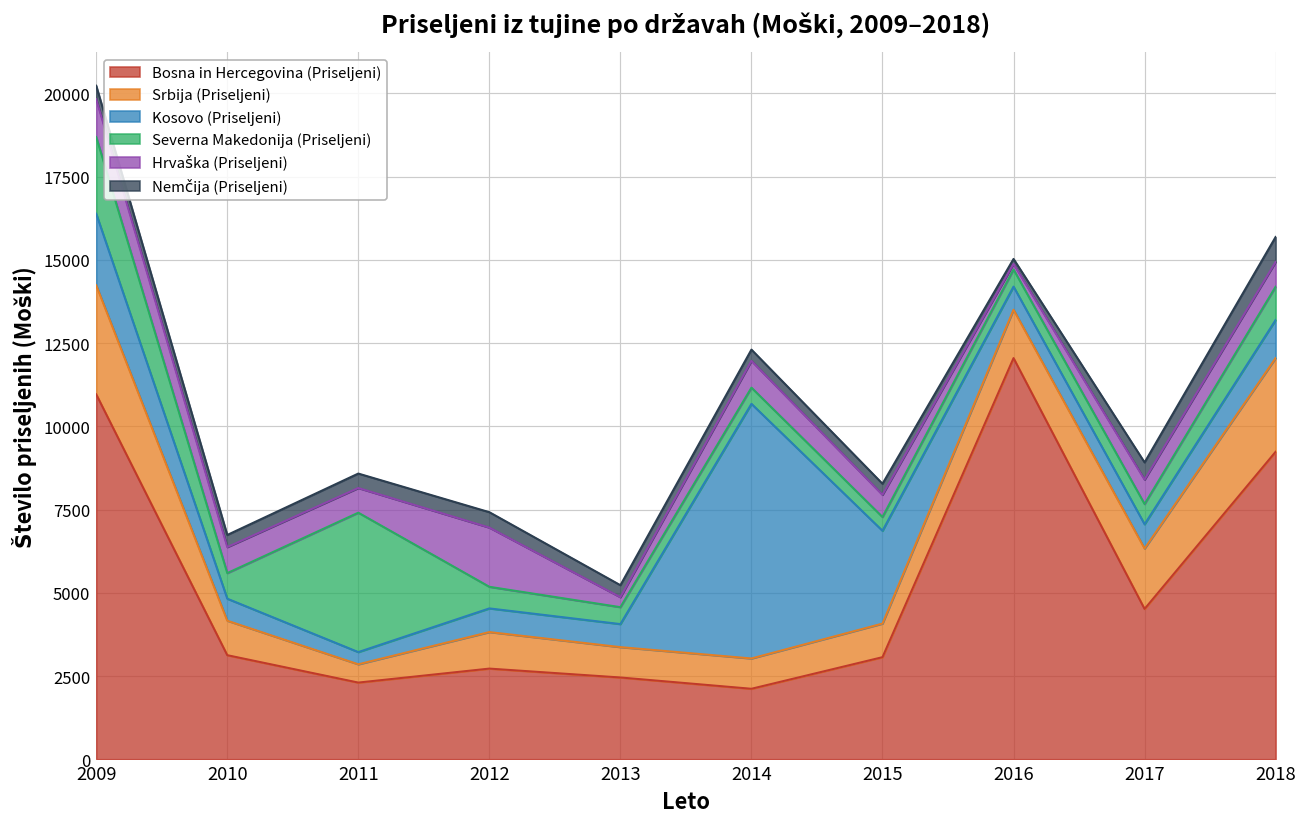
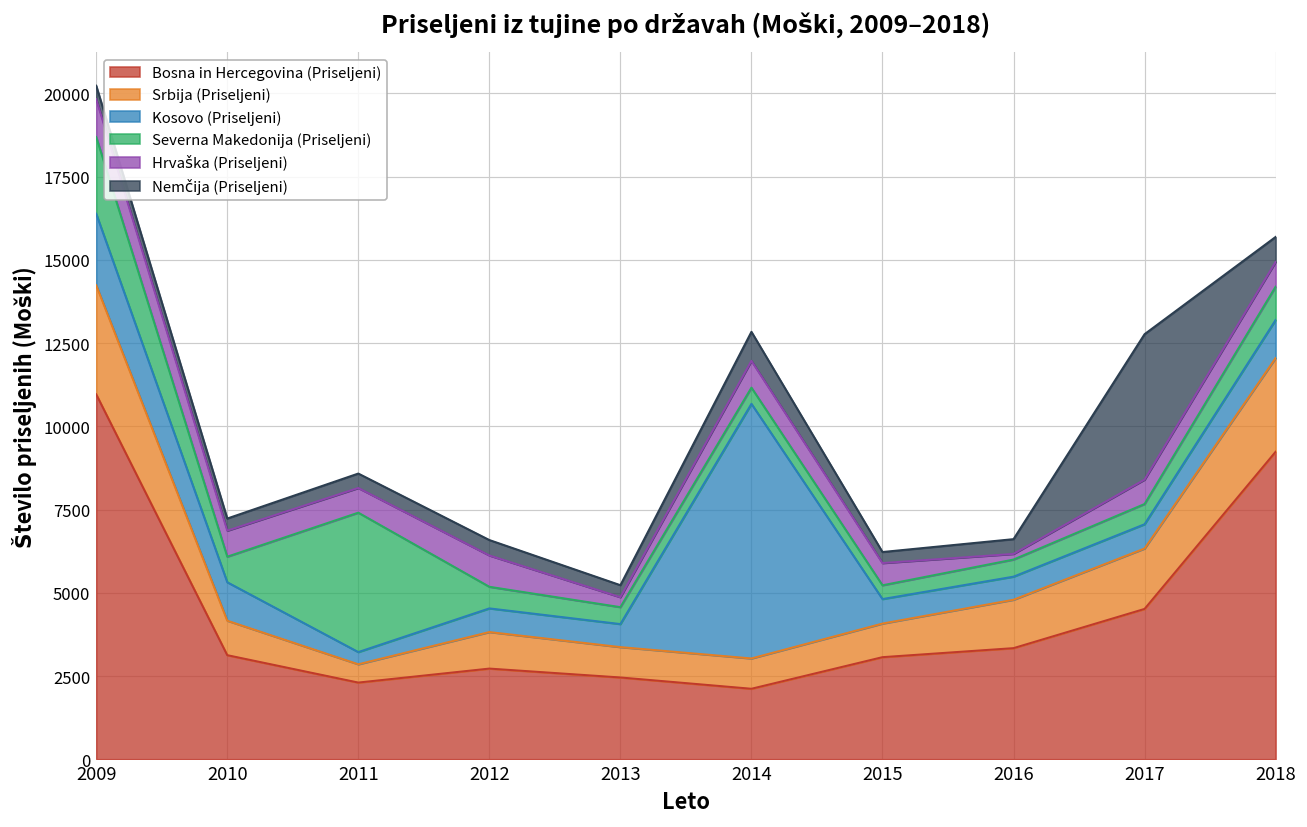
  {
    "Bosna in Hercegovina (Priseljeni)": {
      "2009": 11000,
      "2010": 3100,
      "2011": 2300,
      "2012": 2700,
      "2013": 2500,
      "2014": 2100,
      "2015": 3100,
-     "2016": 12100,
+     "2016": 3300,
      "2017": 4500,
      "2018": 9200
    },
    "Srbija (Priseljeni)": {
      "2009": 3300,
      "2010": 1000,
      "2011": 500,
      "2012": 1100,
      "2013": 900,
      "2014": 900,
      "2015": 1000,
      "2016": 1500,
      "2017": 1800,
      "2018": 2800
    },
    "Kosovo (Priseljeni)": {
      "2009": 2100,
-     "2010": 700,
+     "2010": 1200,
      "2011": 400,
      "2012": 700,
      "2013": 700,
      "2014": 7600,
-     "2015": 2800,
+     "2015": 700,
      "2016": 700,
      "2017": 700,
      "2018": 1100
    },
    "Severna Makedonija (Priseljeni)": {
      "2009": 2300,
      "2010": 800,
      "2011": 4200,
      "2012": 600,
      "2013": 500,
      "2014": 500,
      "2015": 400,
      "2016": 500,
      "2017": 600,
      "2018": 1000
    },
    "Hrvaška (Priseljeni)": {
      "2009": 1100,
      "2010": 800,
      "2011": 700,
-     "2012": 1800,
+     "2012": 900,
      "2013": 300,
      "2014": 800,
      "2015": 700,
      "2016": 200,
      "2017": 700,
      "2018": 700
    },
    "Nemčija (Priseljeni)": {
      "2009": 400,
      "2010": 400,
      "2011": 400,
      "2012": 500,
      "2013": 400,
-     "2014": 300,
+     "2014": 900,
      "2015": 300,
-     "2016": 100,
-     "2017": 500,
+     "2016": 400,
+     "2017": 4400,
      "2018": 800
    }
  }
